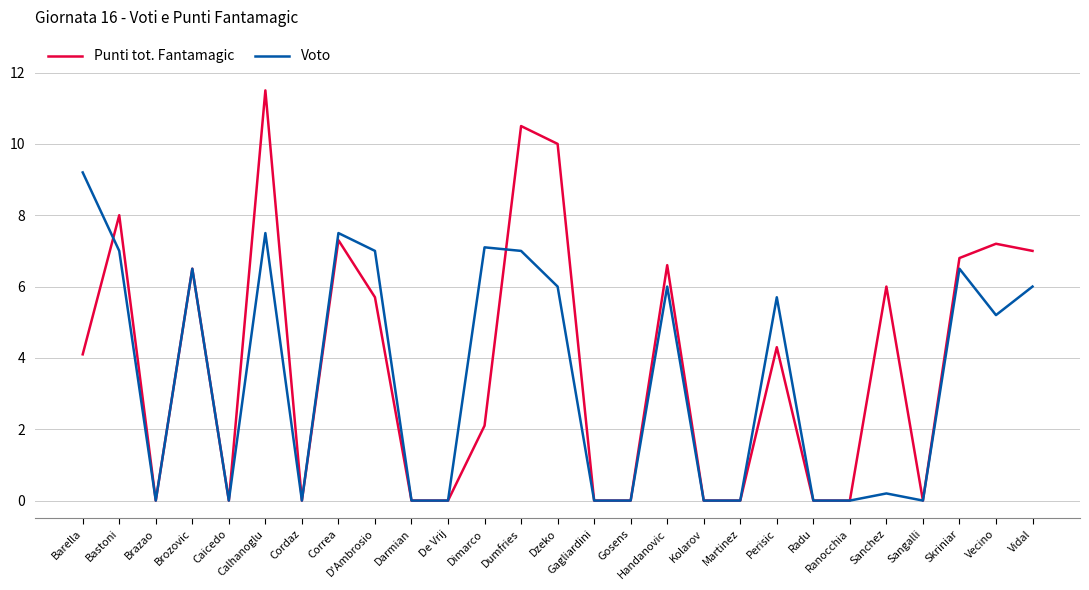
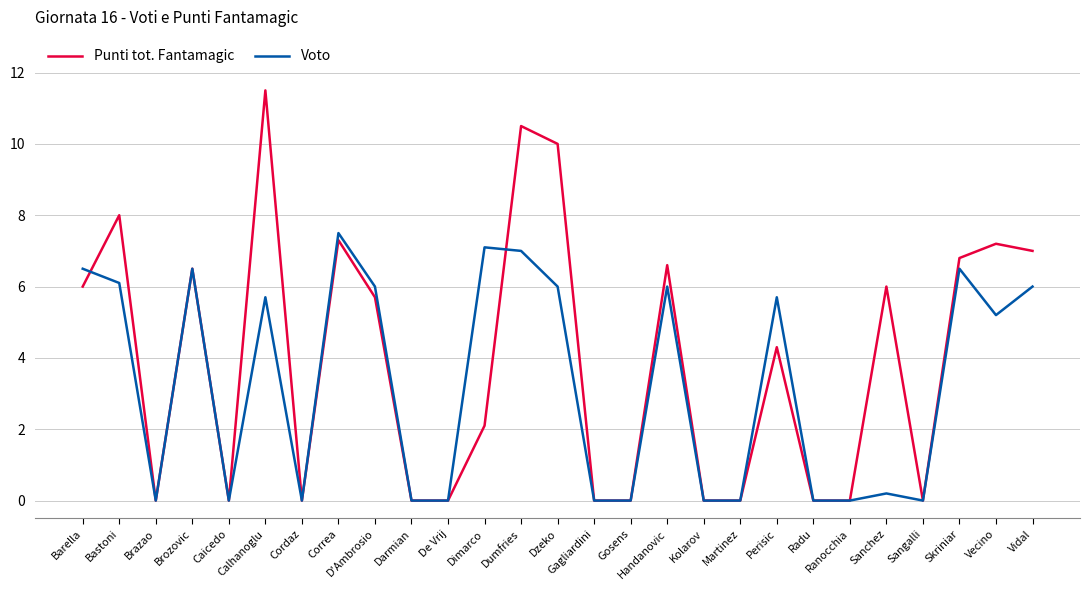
  {
    "Punti tot. Fantamagic": {
-     "Barella": 4.1,
+     "Barella": 6.0,
      "Bastoni": 8.0,
      "Calhanoglu": 11.5,
      "Correa": 7.3,
      "D'Ambrosio": 5.7,
      "Dimarco": 2.1,
      "Dumfries": 10.5,
      "Dzeko": 10.0,
      "Handanovic": 6.6,
      "Perisic": 4.3,
      "Sanchez": 6.0,
      "Skriniar": 6.8,
      "Vecino": 7.2,
      "Vidal": 7.0
    },
    "Voto": {
-     "Barella": 9.2,
-     "Bastoni": 7.0,
-     "Calhanoglu": 7.5,
+     "Barella": 6.5,
+     "Bastoni": 6.1,
+     "Calhanoglu": 5.7,
      "Correa": 7.5,
-     "D'Ambrosio": 7,
+     "D'Ambrosio": 6,
      "Dimarco": 7.1,
      "Dumfries": 7.0,
      "Dzeko": 6.0,
      "Handanovic": 6.0,
      "Perisic": 5.7,
      "Sanchez": 0.2,
      "Skriniar": 6.5,
      "Vecino": 5.2,
      "Vidal": 6.0
    }
  }
